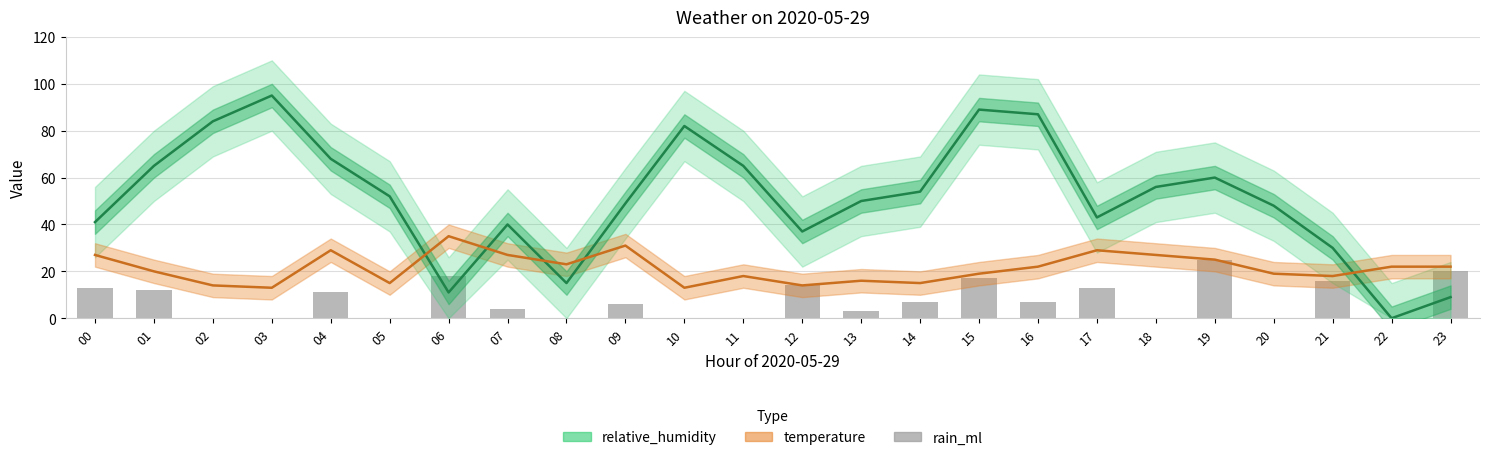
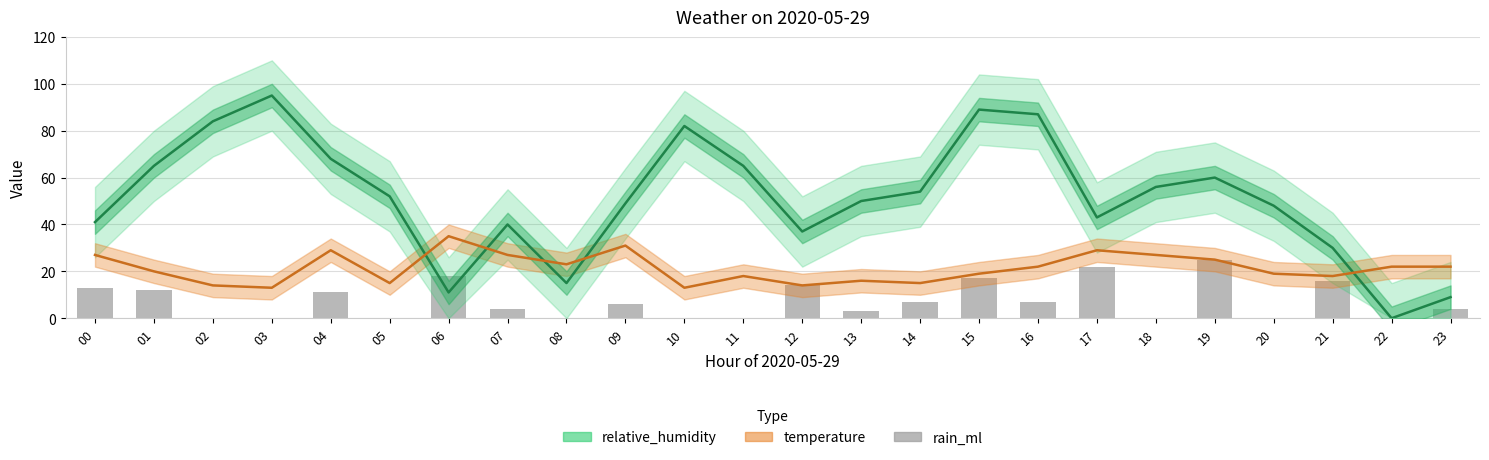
  {
    "rain_ml": {
      "00": 13,
      "01": 12,
      "02": 0,
      "03": 0,
      "04": 11,
      "05": 0,
      "06": 18,
      "07": 4,
      "08": 0,
      "09": 6,
      "10": 0,
      "11": 0,
      "12": 14,
      "13": 3,
      "14": 7,
      "15": 17,
      "16": 7,
-     "17": 13,
+     "17": 22,
      "18": 0,
      "19": 25,
      "20": 0,
      "21": 16,
      "22": 0,
-     "23": 20
+     "23": 4
    }
  }
